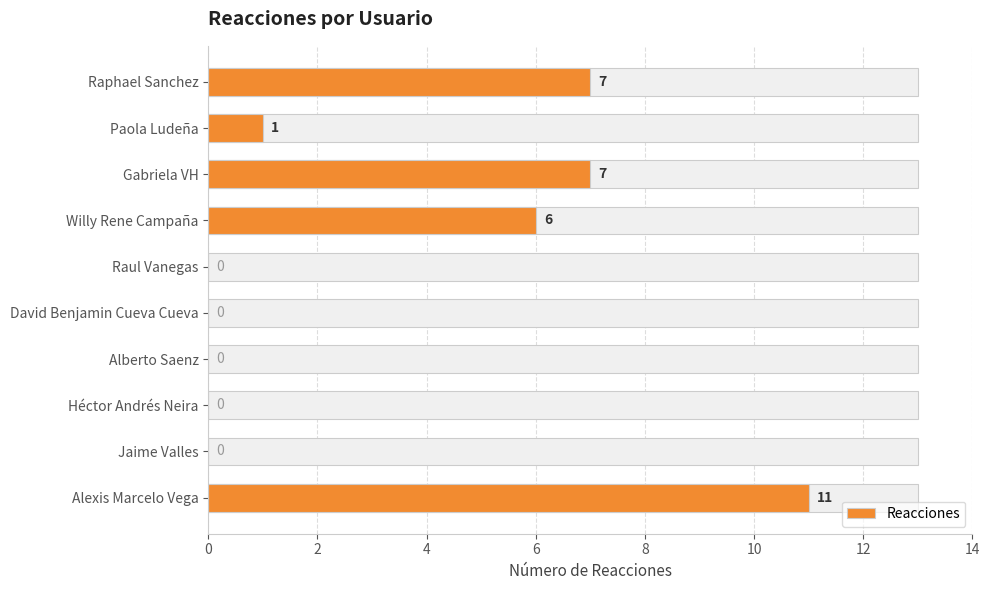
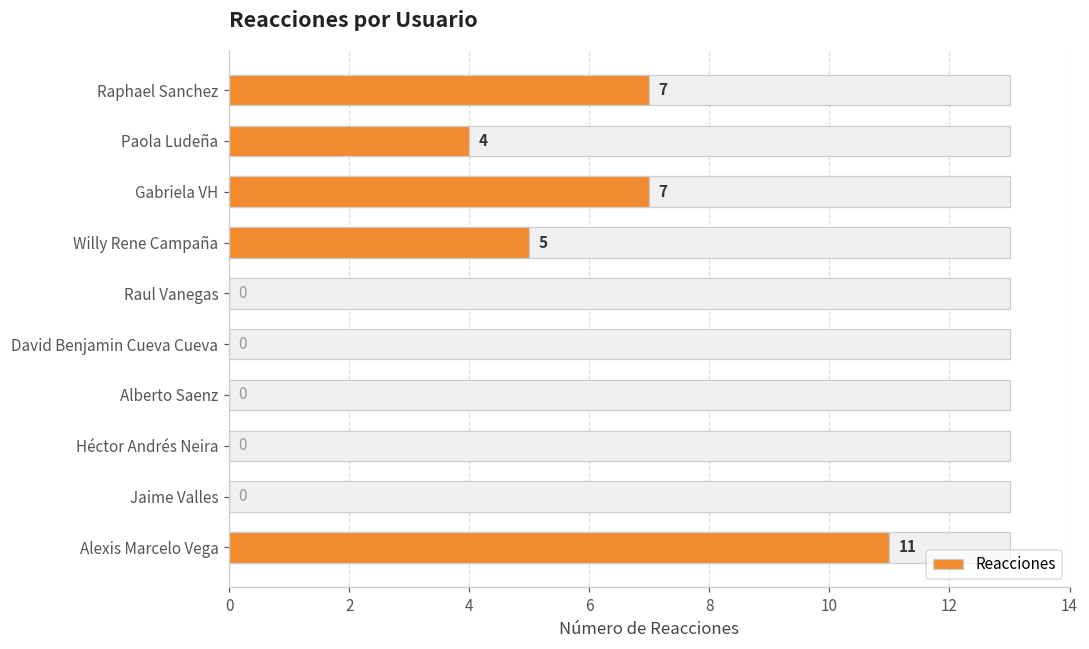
  {
    "Reacciones": {
-     "Paola Ludeña": 1,
-     "Willy Rene Campaña": 6,
+     "Paola Ludeña": 4,
+     "Willy Rene Campaña": 5,
      "Raul Vanegas": 0,
      "David Benjamin Cueva Cueva": 0,
      "Alberto Saenz": 0,
      "Héctor Andrés Neira": 0,
      "Jaime Valles": 0
    }
  }
